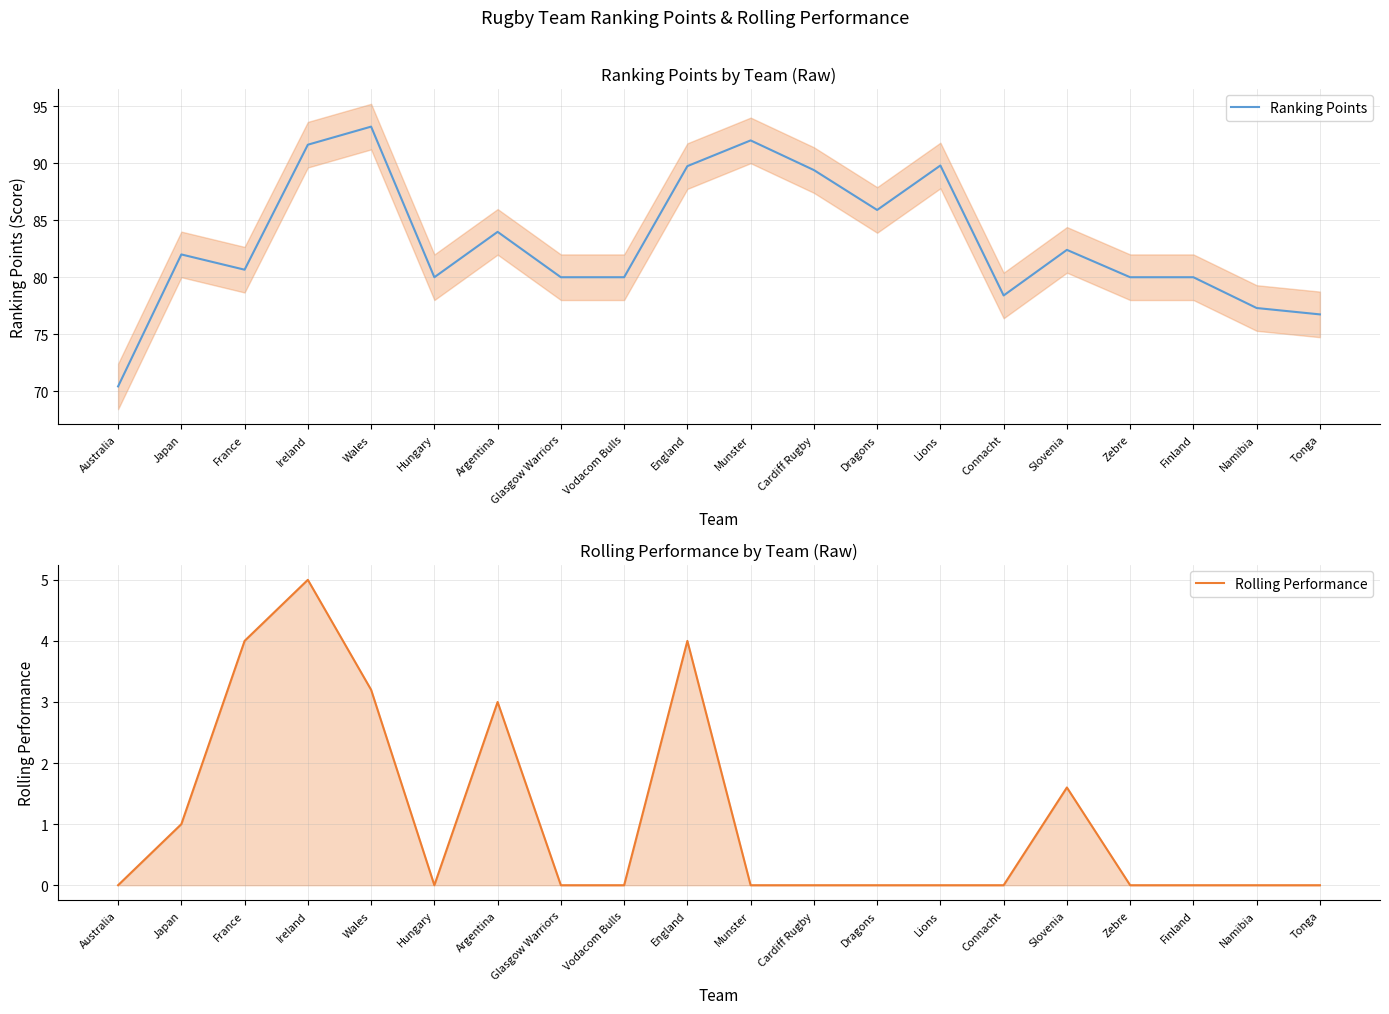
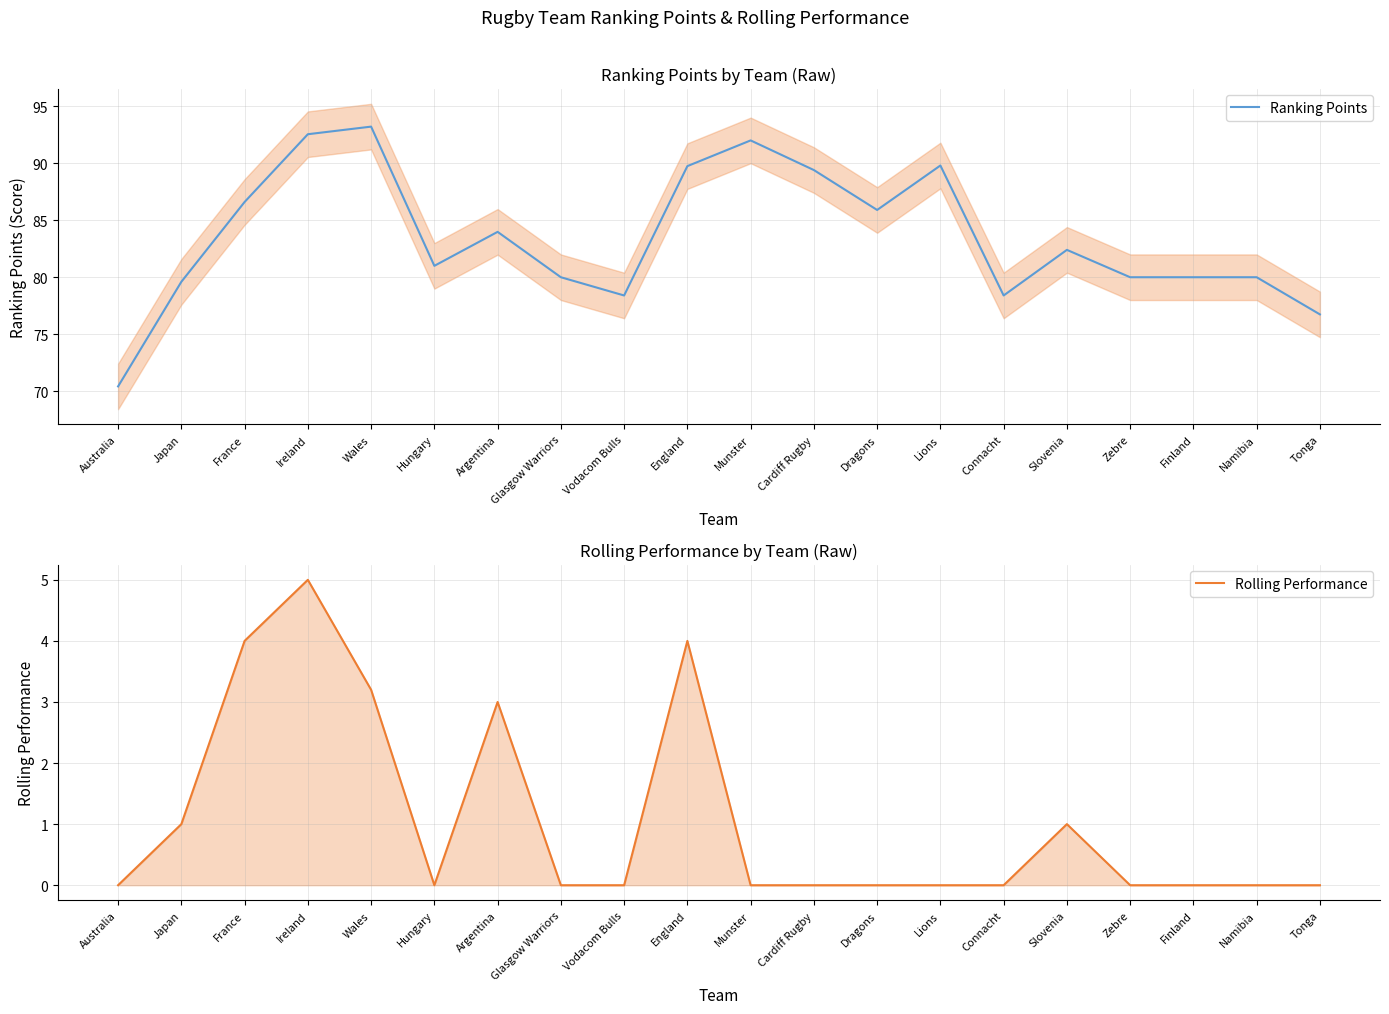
  {
    "Ranking Points by Team (Raw)": {
      "Ranking Points": {
        "Australia": 70.4,
-       "Japan": 82.0,
-       "France": 80.7,
-       "Ireland": 91.6,
+       "Japan": 79.6,
+       "France": 86.6,
+       "Ireland": 92.5,
        "Wales": 93.2,
-       "Hungary": 80,
+       "Hungary": 81,
        "Argentina": 84.0,
        "Glasgow Warriors": 80.0,
-       "Vodacom Bulls": 80.0,
+       "Vodacom Bulls": 78.4,
        "England": 89.7,
        "Munster": 92.0,
        "Cardiff Rugby": 89.4,
        "Dragons": 85.9,
        "Lions": 89.8,
        "Connacht": 78.4,
        "Slovenia": 82.4,
        "Zebre": 80.0,
        "Finland": 80.0,
-       "Namibia": 77.3,
+       "Namibia": 80.0,
        "Tonga": 76.7
      }
    },
    "Rolling Performance by Team (Raw)": {
      "Australia": 0.0,
      "Japan": 1.0,
      "France": 4.0,
      "Ireland": 5.0,
      "Wales": 3.2,
      "Hungary": 0.0,
      "Argentina": 3.0,
      "Glasgow Warriors": 0.0,
      "Vodacom Bulls": 0.0,
      "England": 4.0,
      "Munster": 0.0,
      "Cardiff Rugby": 0.0,
      "Dragons": 0.0,
      "Lions": 0.0,
      "Connacht": 0.0,
-     "Slovenia": 1.6,
+     "Slovenia": 1.0,
      "Zebre": 0.0,
      "Finland": 0.0,
      "Namibia": 0.0,
      "Tonga": 0.0
    }
  }
